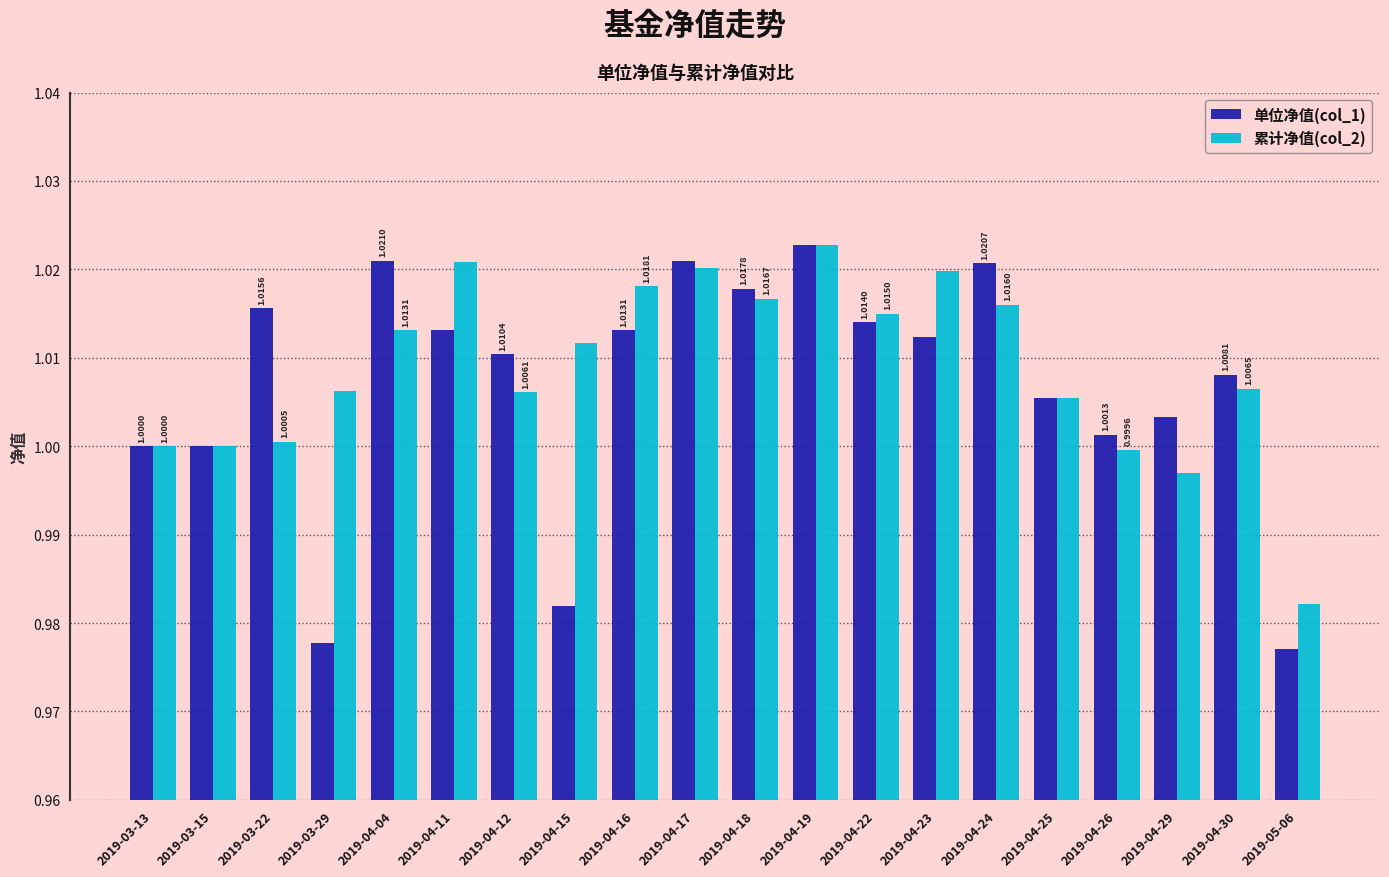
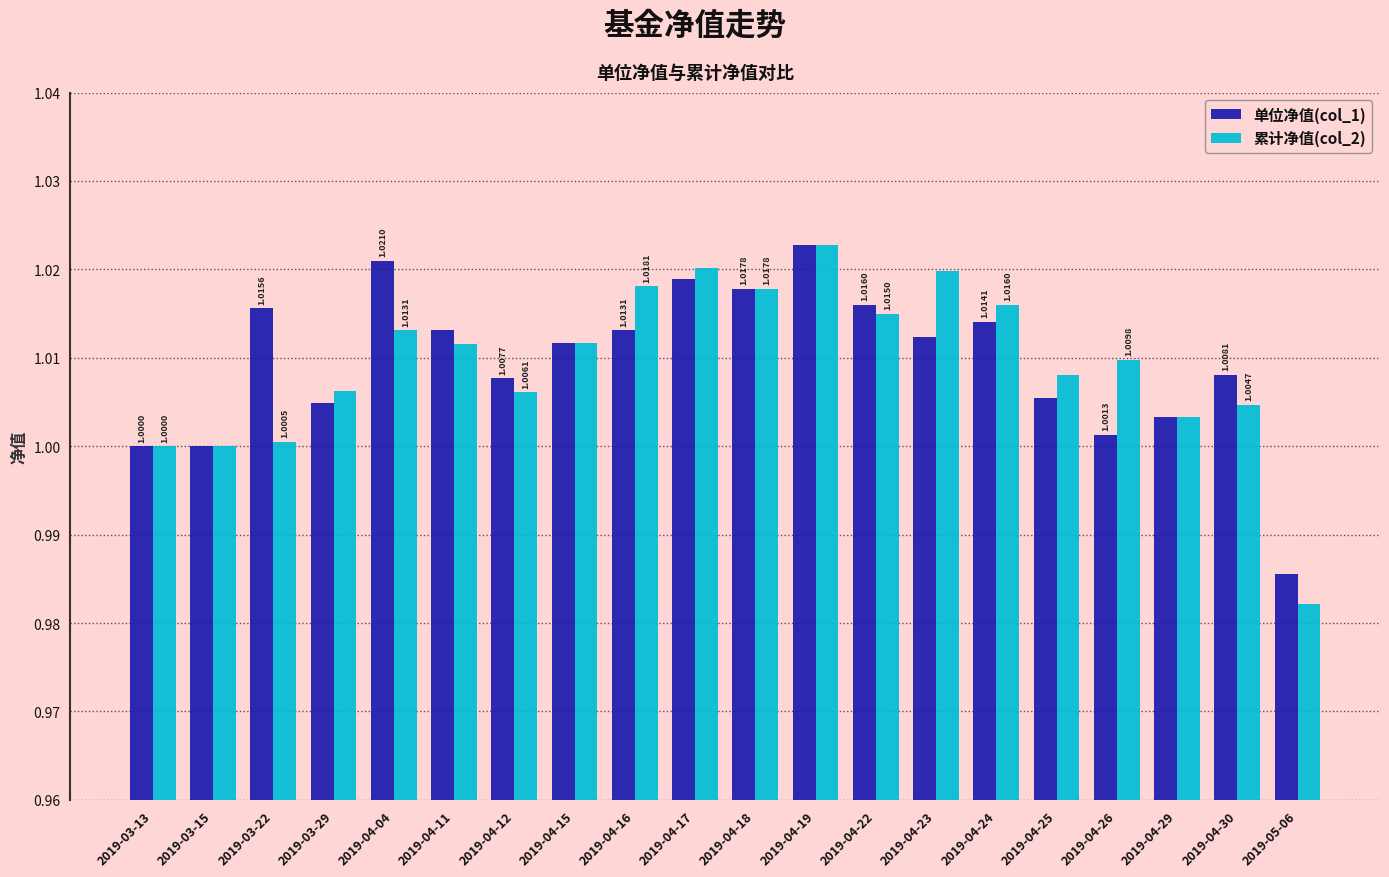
  {
    "单位净值(col_1)": {
      "2019-03-13": 1.0000,
      "2019-03-22": 1.0156,
-     "2019-03-29": 0.978,
+     "2019-03-29": 1.005,
      "2019-04-04": 1.0210,
-     "2019-04-12": 1.0104,
-     "2019-04-15": 0.982,
+     "2019-04-12": 1.0077,
+     "2019-04-15": 1.012,
      "2019-04-16": 1.0131,
-     "2019-04-17": 1.021,
+     "2019-04-17": 1.019,
      "2019-04-18": 1.0178,
-     "2019-04-22": 1.0140,
-     "2019-04-24": 1.0207,
+     "2019-04-22": 1.0160,
+     "2019-04-24": 1.0141,
      "2019-04-26": 1.0013,
      "2019-04-30": 1.0081,
-     "2019-05-06": 0.977
+     "2019-05-06": 0.986
    },
    "累计净值(col_2)": {
      "2019-03-13": 1.0000,
      "2019-03-22": 1.0005,
      "2019-04-04": 1.0131,
-     "2019-04-11": 1.021,
+     "2019-04-11": 1.012,
      "2019-04-12": 1.0061,
      "2019-04-16": 1.0181,
-     "2019-04-18": 1.0167,
+     "2019-04-18": 1.0178,
      "2019-04-22": 1.0150,
      "2019-04-24": 1.0160,
-     "2019-04-25": 1.005,
-     "2019-04-26": 0.9996,
-     "2019-04-29": 0.997,
-     "2019-04-30": 1.0065
+     "2019-04-25": 1.008,
+     "2019-04-26": 1.0098,
+     "2019-04-29": 1.003,
+     "2019-04-30": 1.0047
    }
  }
